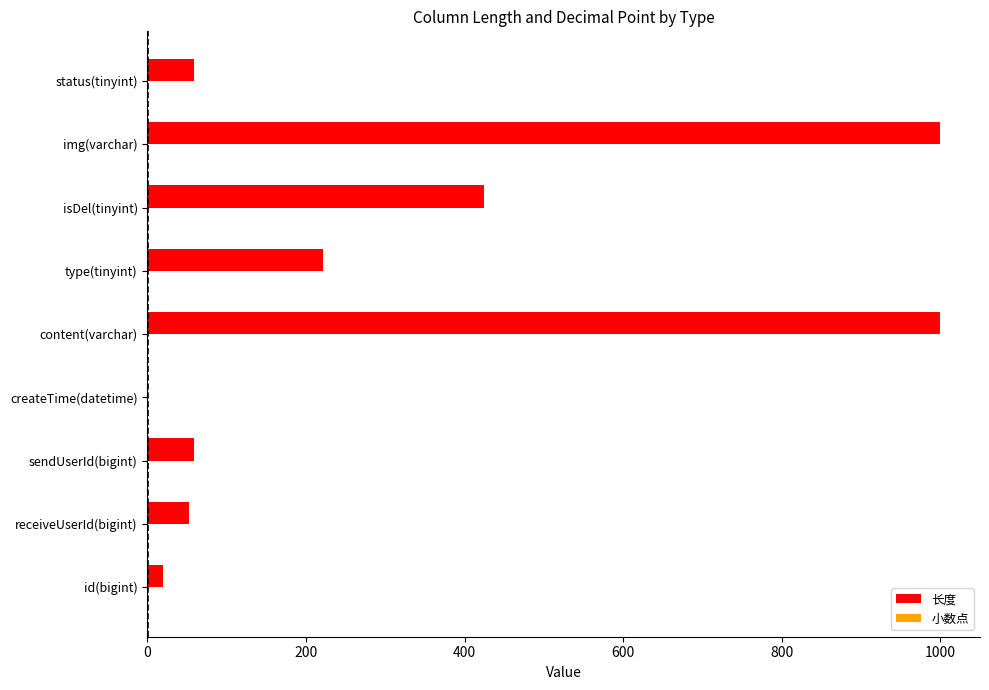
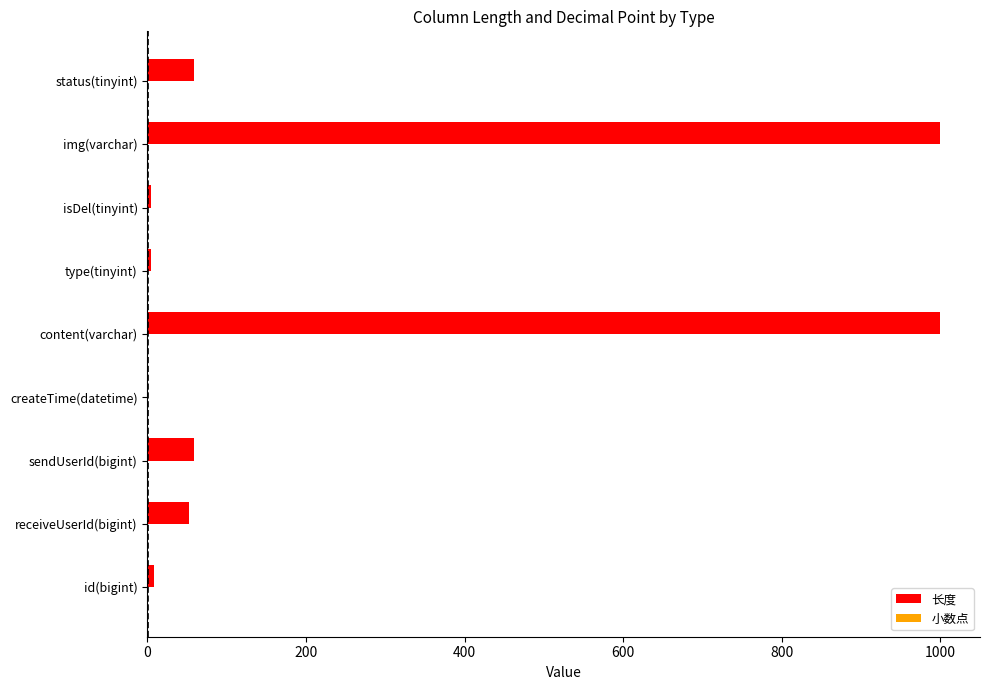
  {
    "长度": {
      "status(tinyint)": 60,
      "img(varchar)": 1000,
-     "isDel(tinyint)": 420,
-     "type(tinyint)": 220,
+     "isDel(tinyint)": 0,
+     "type(tinyint)": 0,
      "content(varchar)": 1000,
      "createTime(datetime)": 0,
      "sendUserId(bigint)": 60,
      "receiveUserId(bigint)": 50,
-     "id(bigint)": 20
+     "id(bigint)": 10
    },
    "小数点": {
      "status(tinyint)": 0,
      "img(varchar)": 0,
      "isDel(tinyint)": 0,
      "type(tinyint)": 0,
      "content(varchar)": 0,
      "createTime(datetime)": 0,
      "sendUserId(bigint)": 0,
      "receiveUserId(bigint)": 0,
      "id(bigint)": 0
    }
  }
